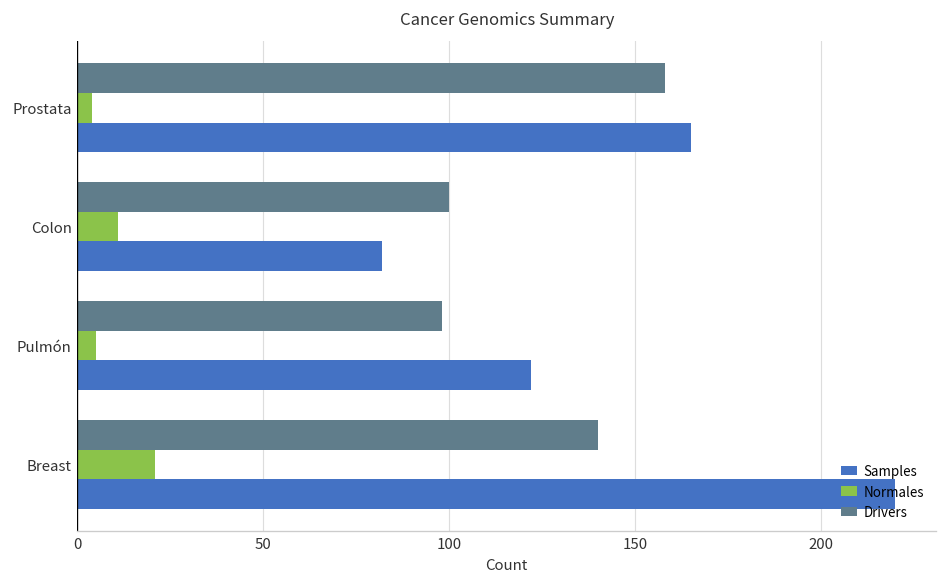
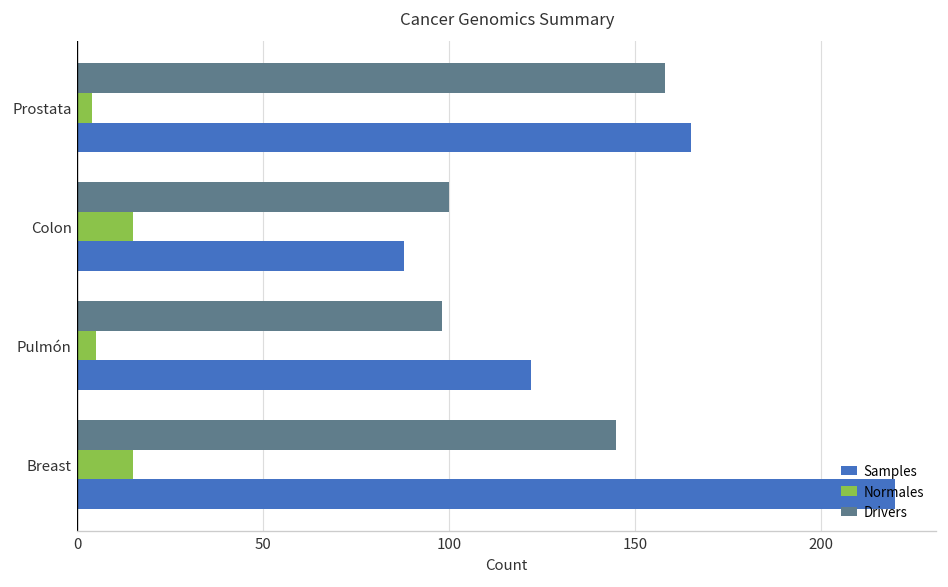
  {
    "Samples": {
      "Prostata": 165,
-     "Colon": 82,
+     "Colon": 88,
      "Pulmón": 122,
      "Breast": 220
    },
    "Normales": {
      "Prostata": 4,
-     "Colon": 11,
+     "Colon": 15,
      "Pulmón": 5,
-     "Breast": 21
+     "Breast": 15
    },
    "Drivers": {
      "Prostata": 158,
      "Colon": 100,
      "Pulmón": 98,
-     "Breast": 140
+     "Breast": 145
    }
  }
